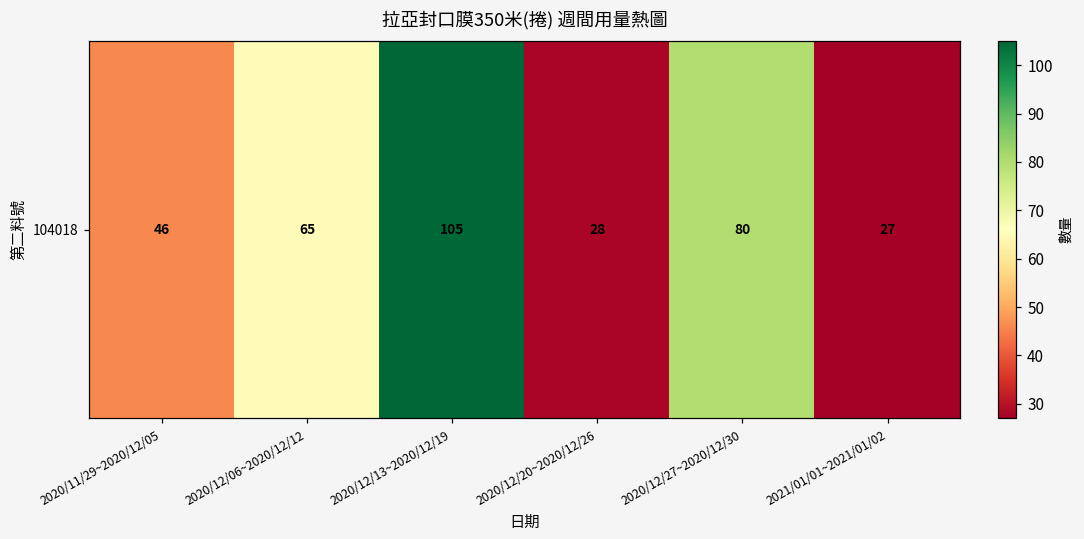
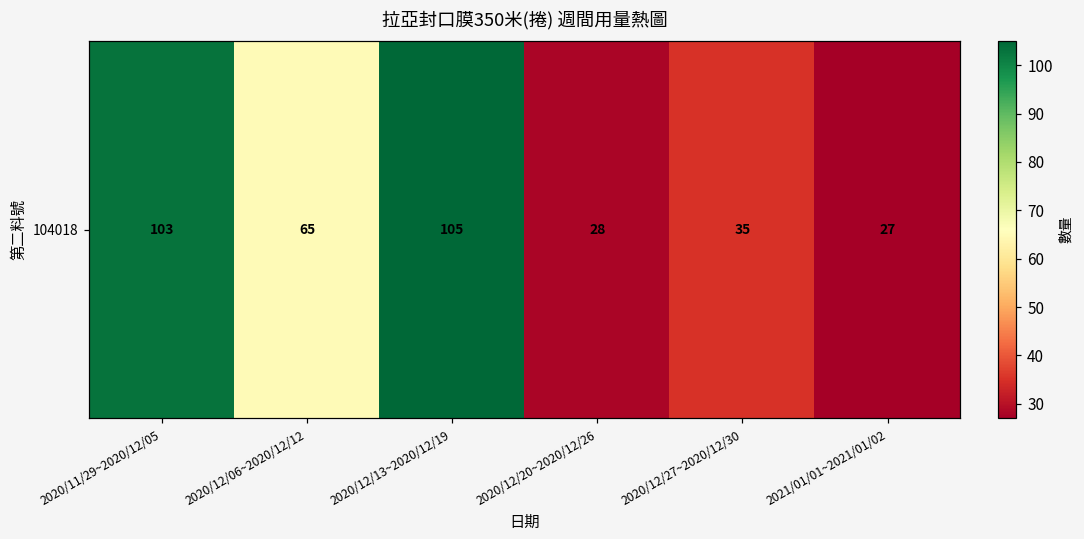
  {
    "104018": {
-     "2020/11/29~2020/12/05": 46,
+     "2020/11/29~2020/12/05": 103,
      "2020/12/06~2020/12/12": 65,
      "2020/12/13~2020/12/19": 105,
      "2020/12/20~2020/12/26": 28,
-     "2020/12/27~2020/12/30": 80,
+     "2020/12/27~2020/12/30": 35,
      "2021/01/01~2021/01/02": 27
    }
  }
